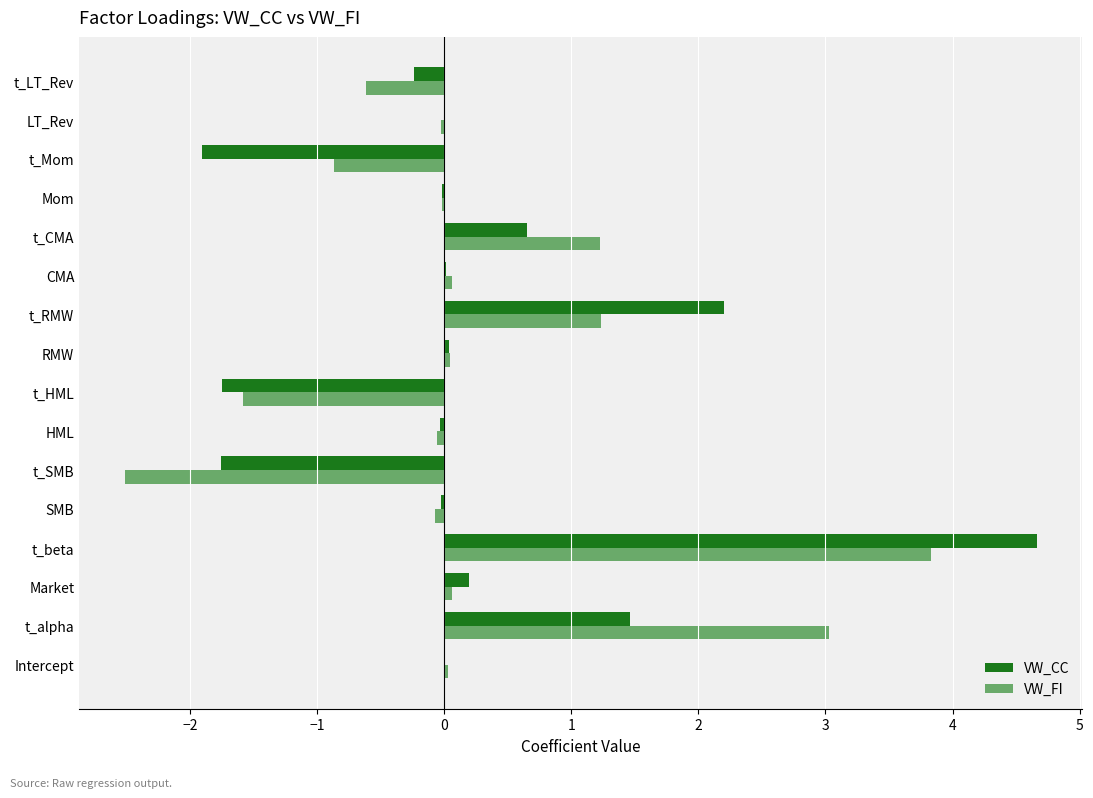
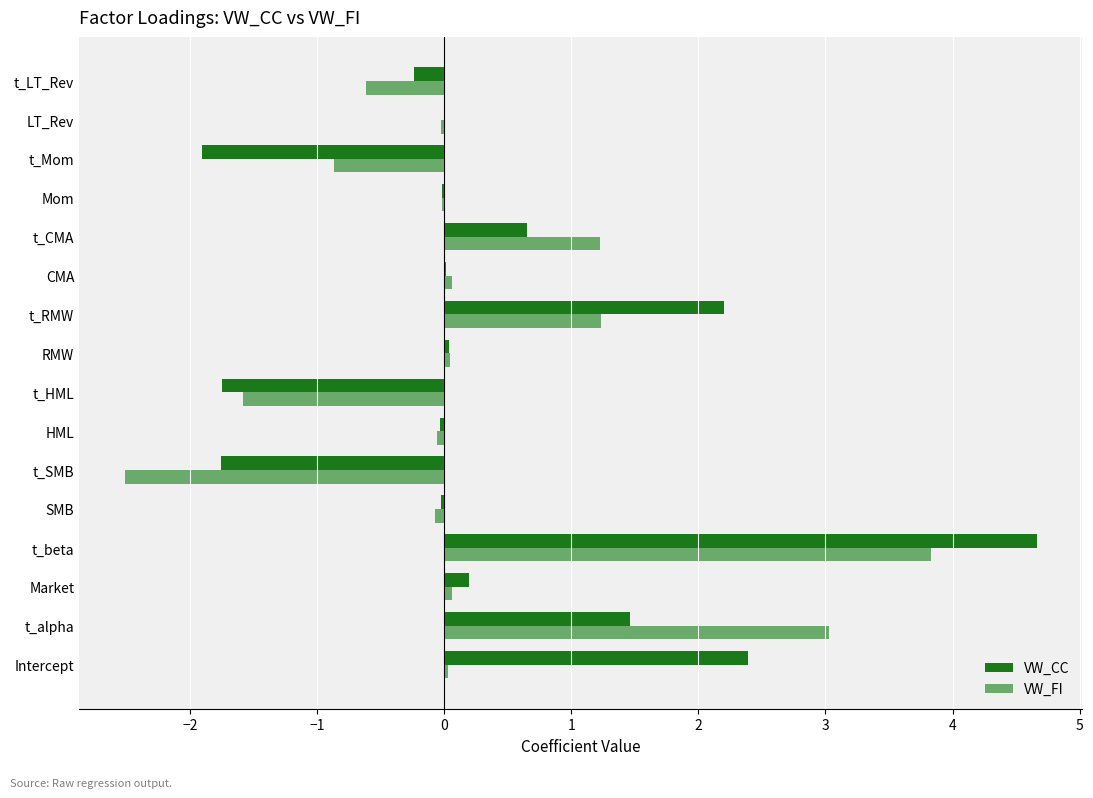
  {
    "VW_CC": {
      "t_LT_Rev": -0.23,
      "t_Mom": -1.90,
      "t_CMA": 0.66,
      "t_RMW": 2.20,
      "RMW": 0.04,
      "t_HML": -1.75,
      "HML": -0.03,
      "t_SMB": -1.75,
      "SMB": -0.02,
      "t_beta": 4.66,
      "Market": 0.20,
      "t_alpha": 1.46,
-     "Intercept": 0.01
+     "Intercept": 2.39
    },
    "VW_FI": {
      "t_LT_Rev": -0.62,
      "LT_Rev": -0.02,
      "t_Mom": -0.86,
      "t_CMA": 1.23,
      "CMA": 0.06,
      "t_RMW": 1.24,
      "RMW": 0.05,
      "t_HML": -1.58,
      "HML": -0.06,
      "t_SMB": -2.51,
      "SMB": -0.07,
      "t_beta": 3.83,
      "Market": 0.06,
      "t_alpha": 3.03,
      "Intercept": 0.03
    }
  }
